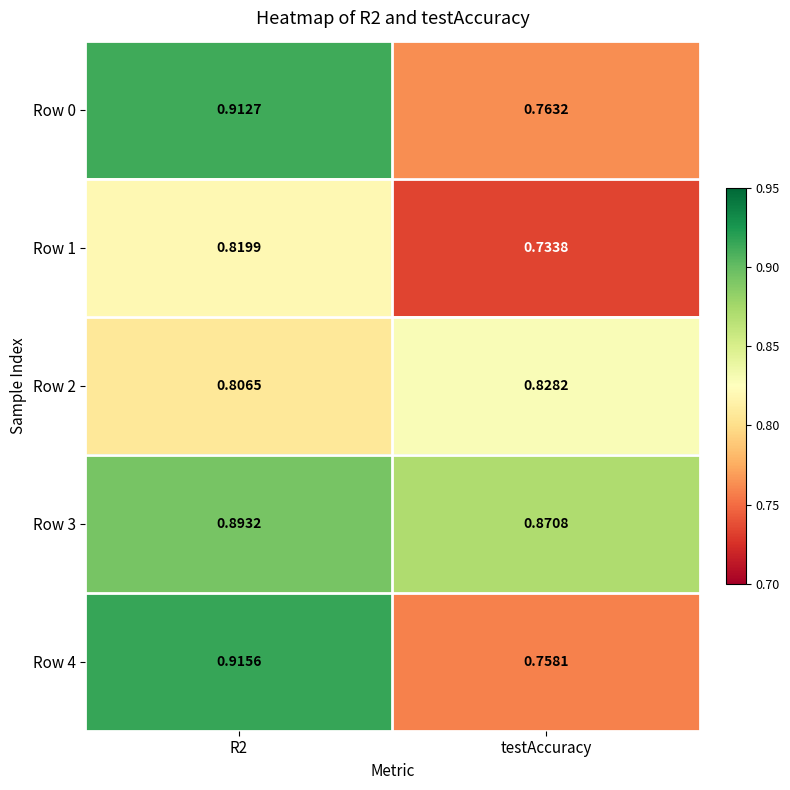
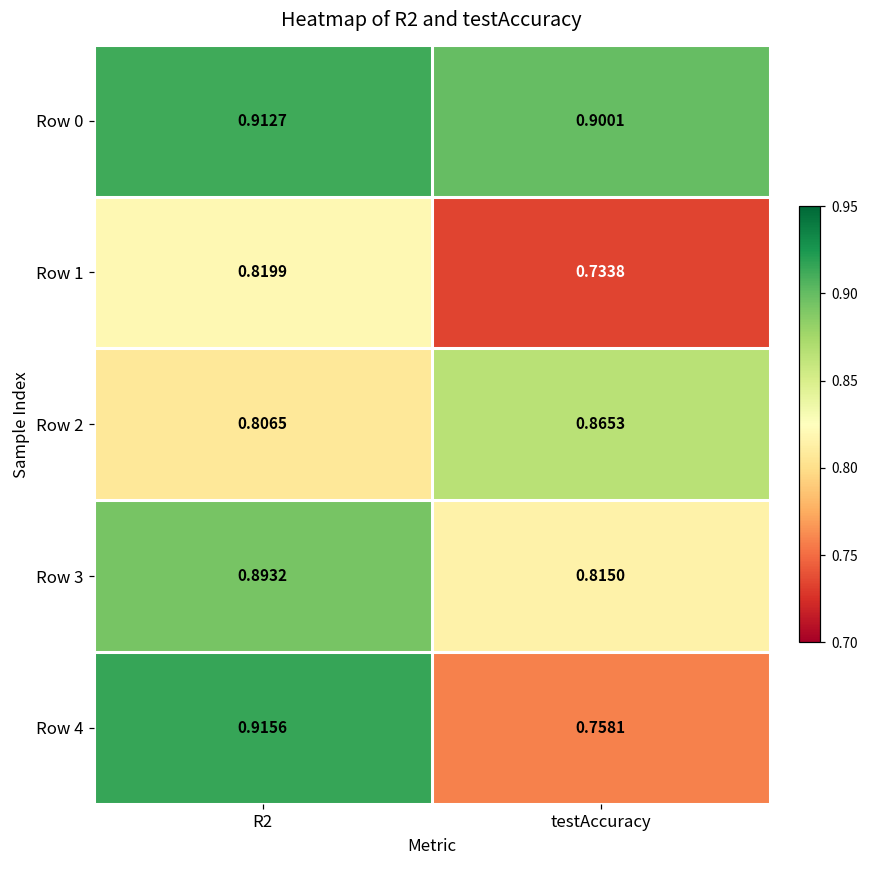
  {
    "Row 0": {
      "R2": 0.9127,
-     "testAccuracy": 0.7632
+     "testAccuracy": 0.9001
    },
    "Row 1": {
      "R2": 0.8199,
      "testAccuracy": 0.7338
    },
    "Row 2": {
      "R2": 0.8065,
-     "testAccuracy": 0.8282
+     "testAccuracy": 0.8653
    },
    "Row 3": {
      "R2": 0.8932,
-     "testAccuracy": 0.8708
+     "testAccuracy": 0.8150
    },
    "Row 4": {
      "R2": 0.9156,
      "testAccuracy": 0.7581
    }
  }
